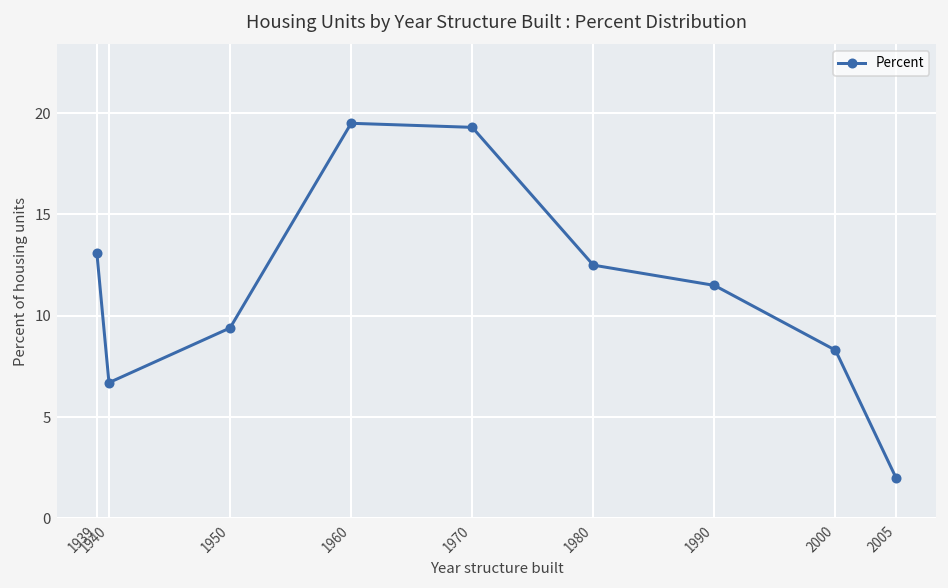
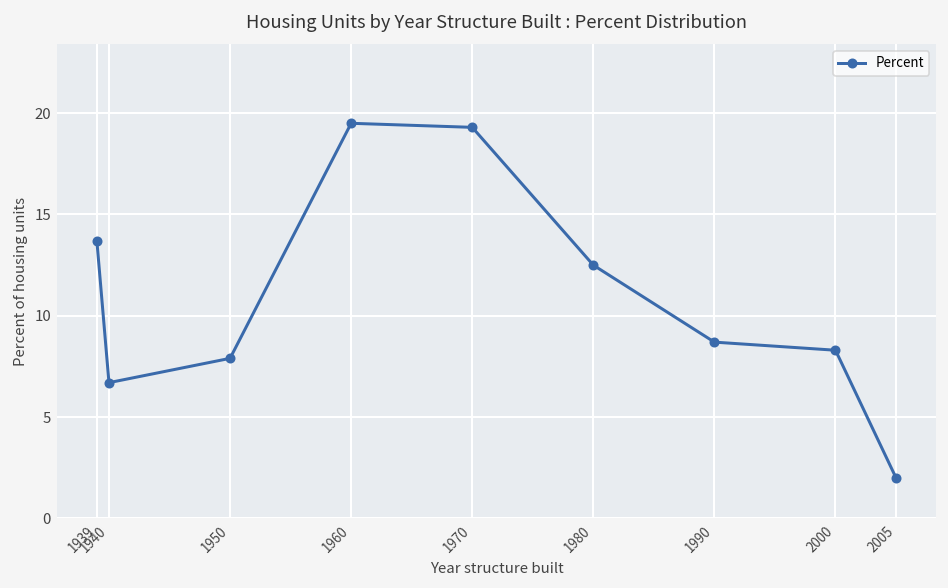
  {
-   "1939": 13.1,
+   "1939": 13.7,
    "1940": 6.7,
-   "1950": 9.4,
+   "1950": 7.9,
    "1960": 19.5,
    "1970": 19.3,
    "1980": 12.5,
-   "1990": 11.5,
+   "1990": 8.7,
    "2000": 8.3,
    "2005": 2.0
  }
